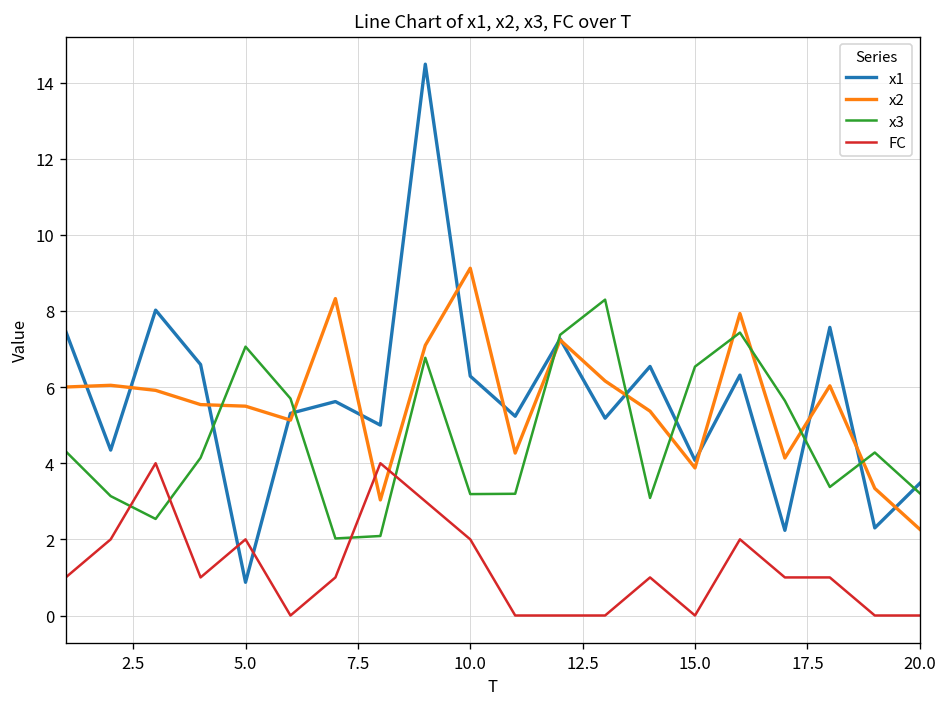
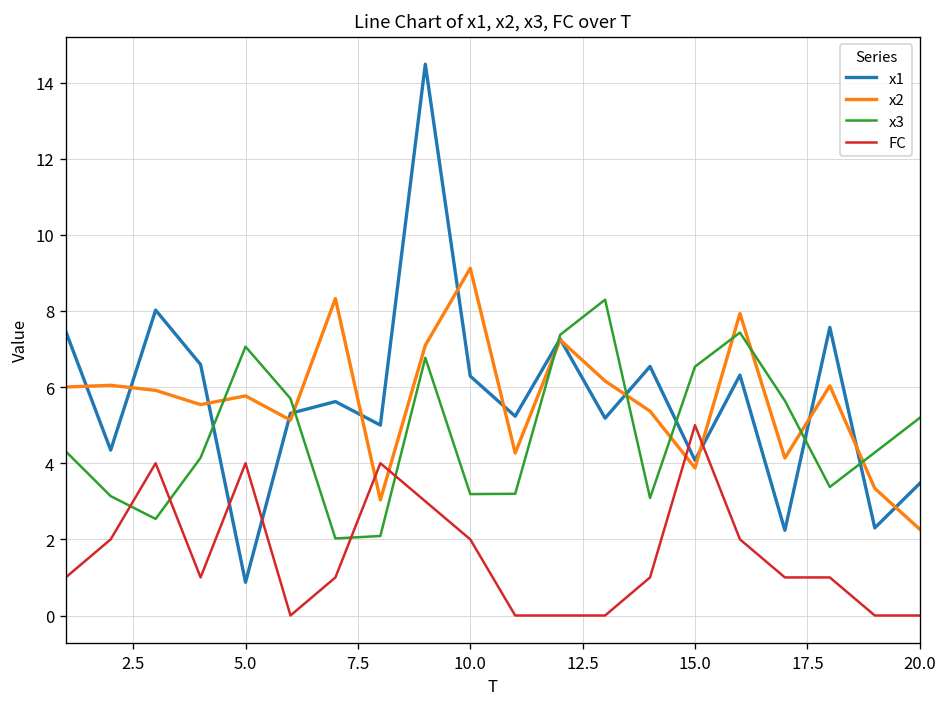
  {
    "x1": {
      "5.0": 0.9,
      "10.0": 6.3,
      "15.0": 4.1,
      "20.0": 3.5
    },
    "x2": {
-     "5.0": 5.5,
+     "5.0": 5.8,
      "10.0": 9.1,
      "15.0": 3.9,
      "20.0": 2.3
    },
    "x3": {
      "5.0": 7.1,
      "10.0": 3.2,
      "15.0": 6.5,
-     "20.0": 3.2
+     "20.0": 5.2
    },
    "FC": {
-     "5.0": 2,
+     "5.0": 4,
      "10.0": 2,
-     "15.0": 0,
+     "15.0": 5,
      "20.0": 0
    }
  }
